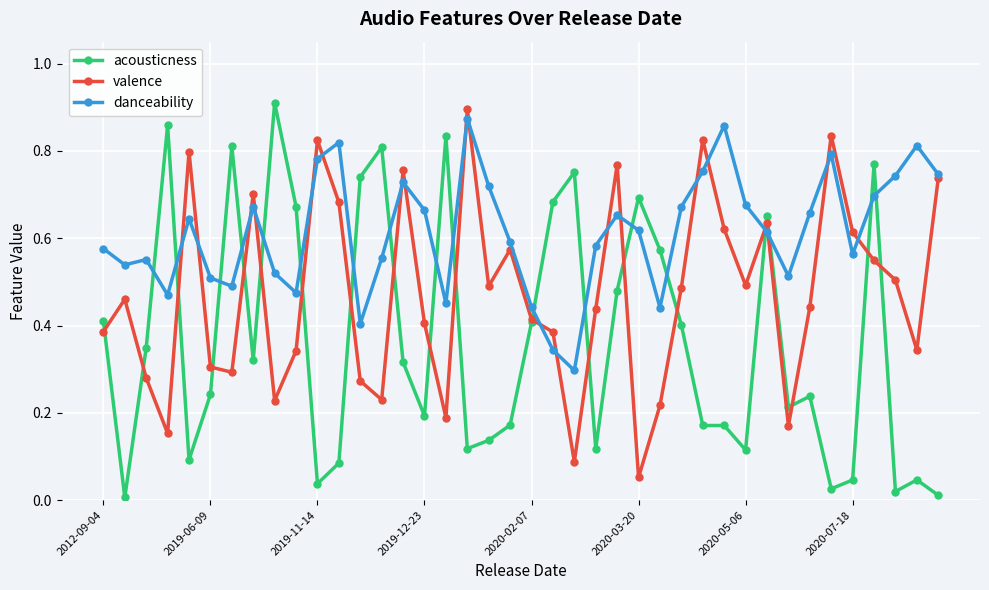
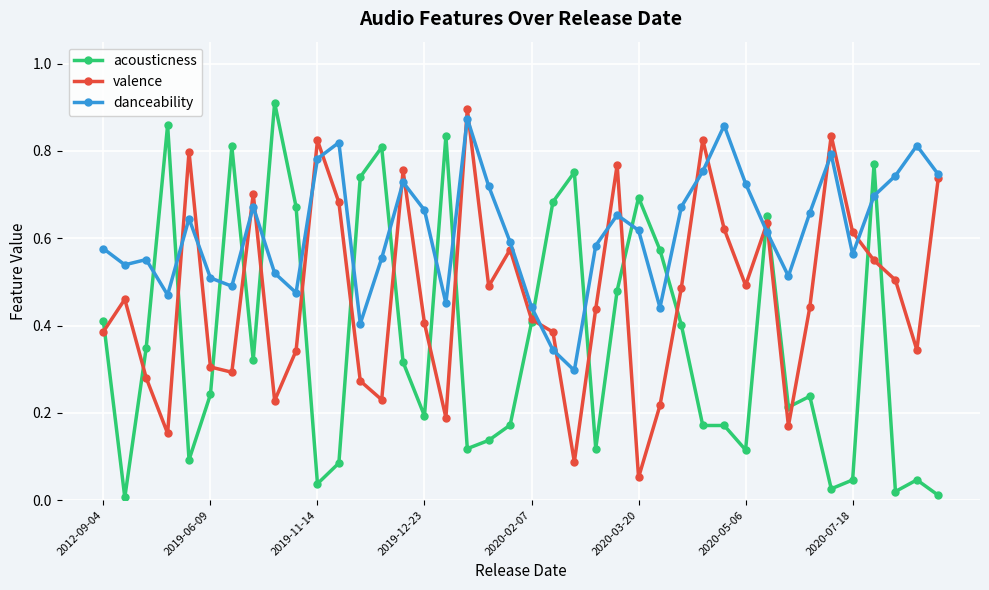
  {
    "acousticness": {
      "2012-09-04": 0.41,
      "2019-06-09": 0.24,
      "2019-11-14": 0.04,
      "2019-12-23": 0.19,
      "2020-02-07": 0.41,
      "2020-03-20": 0.69,
      "2020-05-06": 0.12,
      "2020-07-18": 0.05
    },
    "valence": {
      "2012-09-04": 0.39,
      "2019-06-09": 0.31,
      "2019-11-14": 0.82,
      "2019-12-23": 0.41,
      "2020-02-07": 0.41,
      "2020-03-20": 0.05,
      "2020-05-06": 0.49,
      "2020-07-18": 0.61
    },
    "danceability": {
      "2012-09-04": 0.58,
      "2019-06-09": 0.51,
      "2019-11-14": 0.78,
      "2019-12-23": 0.66,
      "2020-02-07": 0.44,
      "2020-03-20": 0.62,
-     "2020-05-06": 0.68,
+     "2020-05-06": 0.73,
      "2020-07-18": 0.56
    }
  }
